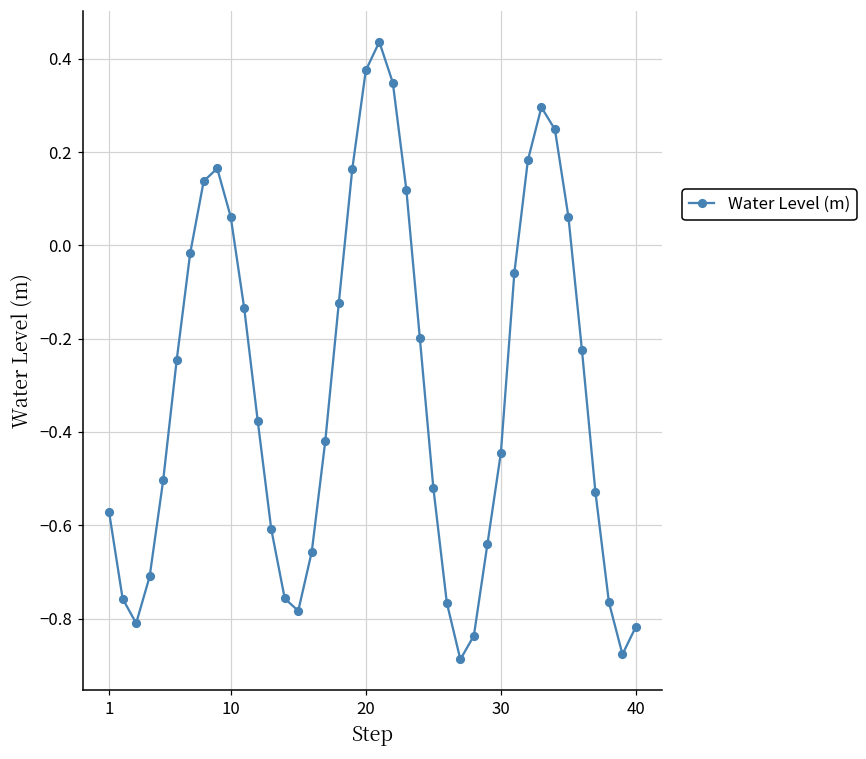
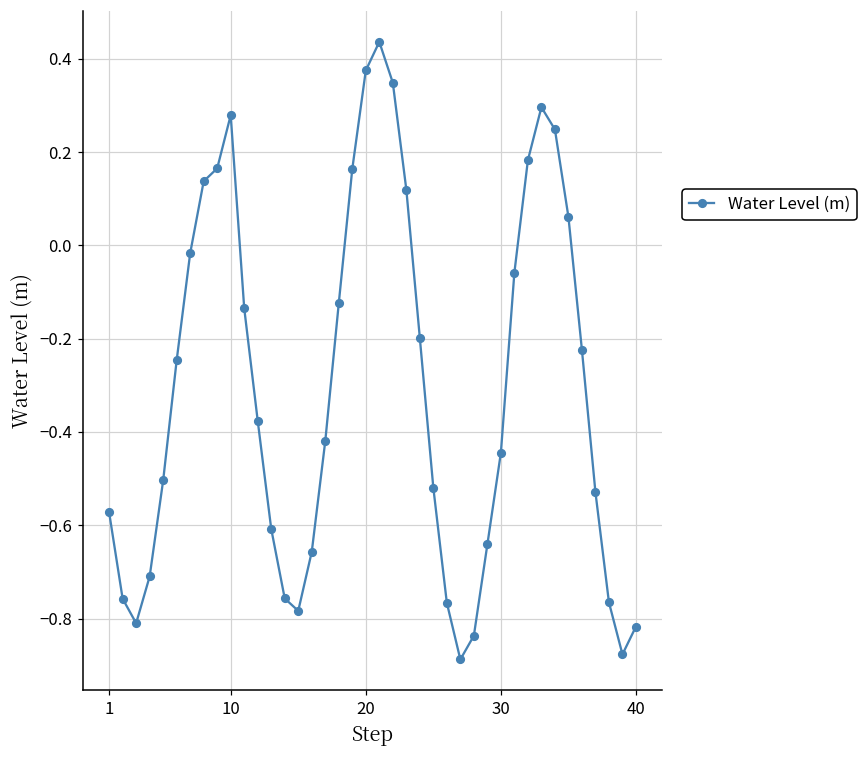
  {
    "1": -0.57,
-   "10": 0.06,
+   "10": 0.28,
    "20": 0.37,
    "30": -0.44,
    "40": -0.82
  }
